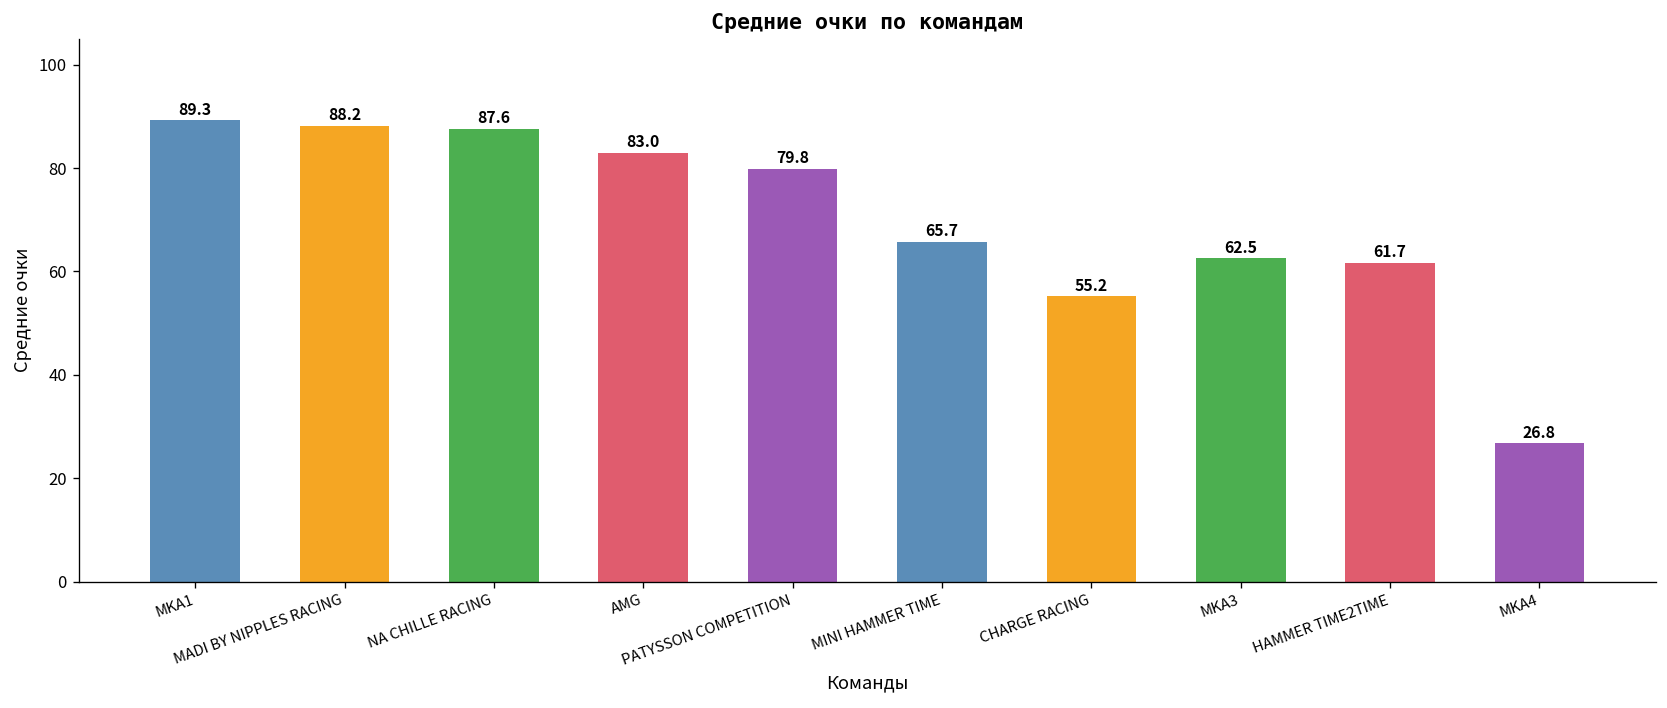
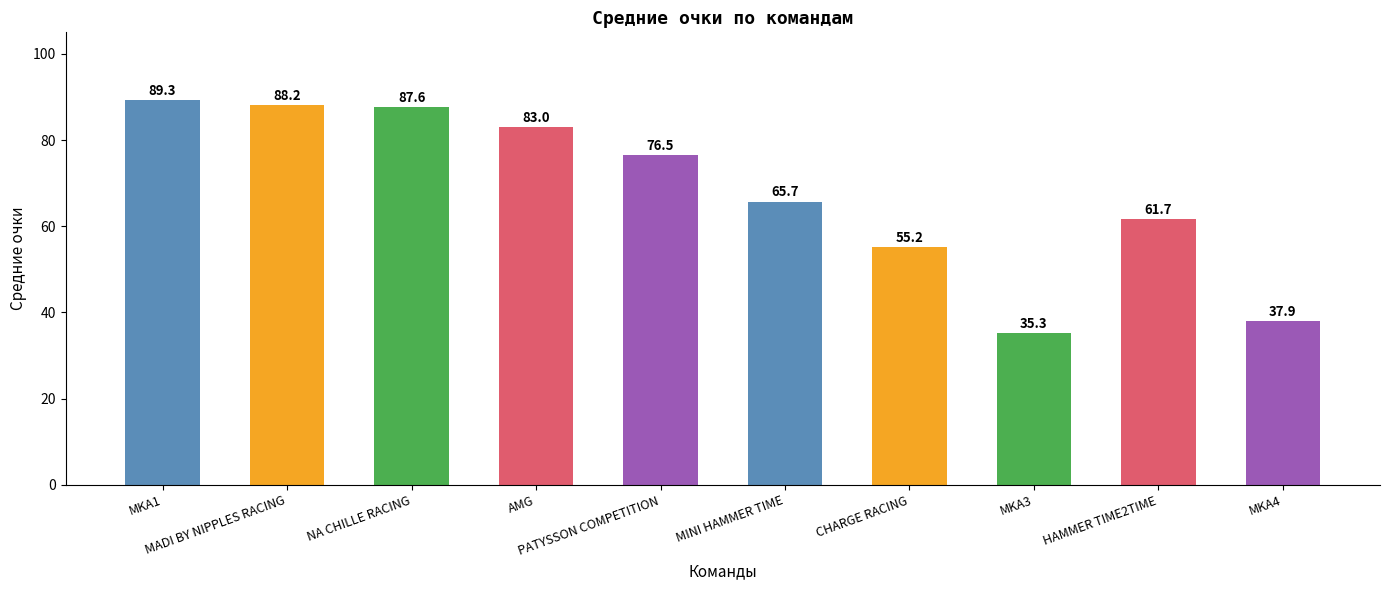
  {
    "MKA1": 89.3,
    "MADI BY NIPPLES RACING": 88.2,
    "NA CHILLE RACING": 87.6,
    "AMG": 83.0,
-   "PATYSSON COMPETITION": 79.8,
+   "PATYSSON COMPETITION": 76.5,
    "MINI HAMMER TIME": 65.7,
    "CHARGE RACING": 55.2,
-   "MKA3": 62.5,
+   "MKA3": 35.3,
    "HAMMER TIME2TIME": 61.7,
-   "MKA4": 26.8
+   "MKA4": 37.9
  }
